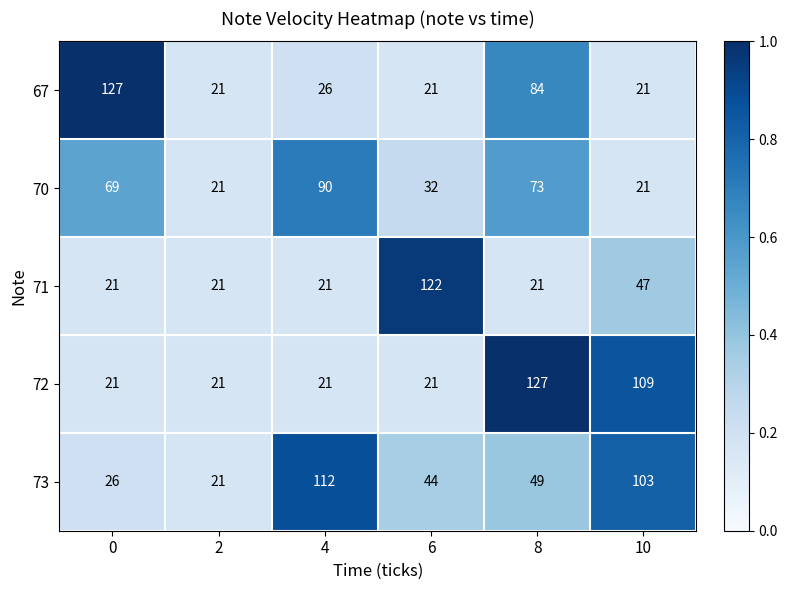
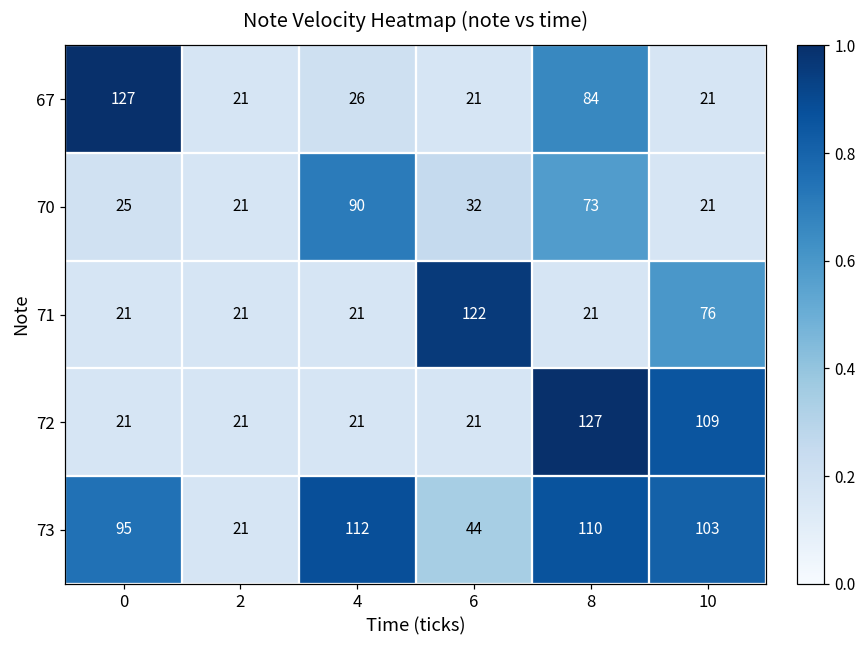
  {
    "67": {
      "0": 127,
      "2": 21,
      "4": 26,
      "6": 21,
      "8": 84,
      "10": 21
    },
    "70": {
-     "0": 69,
+     "0": 25,
      "2": 21,
      "4": 90,
      "6": 32,
      "8": 73,
      "10": 21
    },
    "71": {
      "0": 21,
      "2": 21,
      "4": 21,
      "6": 122,
      "8": 21,
-     "10": 47
+     "10": 76
    },
    "72": {
      "0": 21,
      "2": 21,
      "4": 21,
      "6": 21,
      "8": 127,
      "10": 109
    },
    "73": {
-     "0": 26,
+     "0": 95,
      "2": 21,
      "4": 112,
      "6": 44,
-     "8": 49,
+     "8": 110,
      "10": 103
    }
  }
